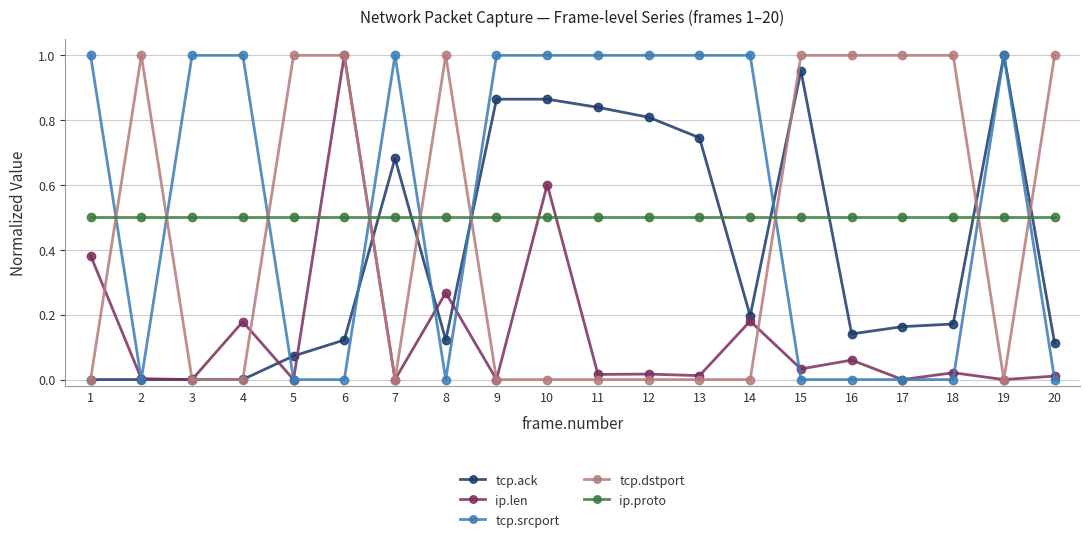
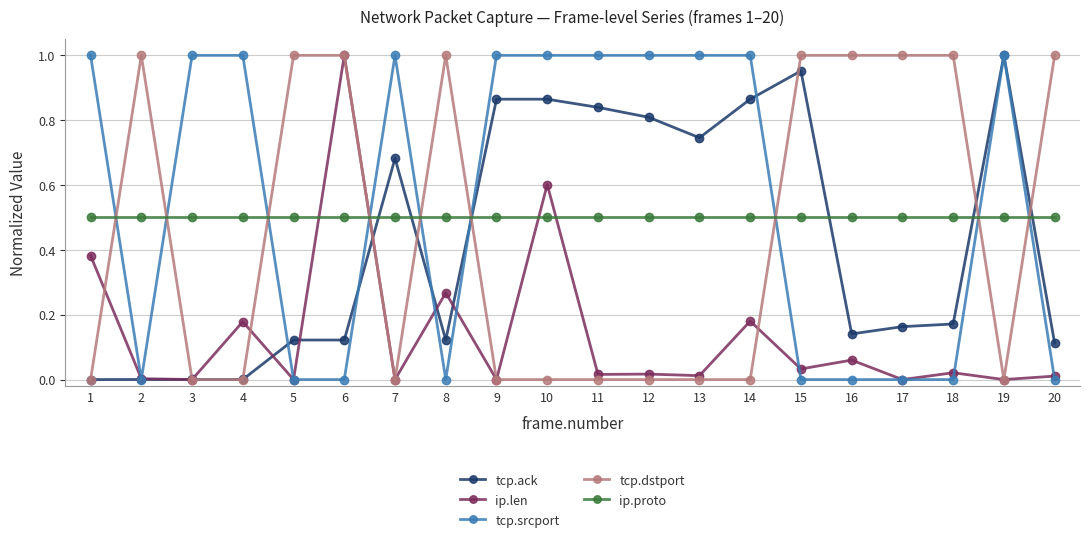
  {
    "tcp.ack": {
-     "5": 0.07,
+     "5": 0.12,
      "6": 0.12,
      "7": 0.68,
      "8": 0.12,
      "9": 0.86,
      "10": 0.86,
      "11": 0.84,
      "12": 0.81,
      "13": 0.75,
-     "14": 0.20,
+     "14": 0.86,
      "15": 0.95,
      "16": 0.14,
      "17": 0.16,
      "18": 0.17,
      "20": 0.11
    },
    "ip.len": {
      "1": 0.38,
      "4": 0.18,
      "8": 0.27,
      "10": 0.60,
      "11": 0.02,
      "12": 0.02,
      "13": 0.01,
      "14": 0.18,
      "15": 0.03,
      "16": 0.06,
      "18": 0.02,
      "20": 0.01
    },
    "tcp.srcport": {
      "1": 1.00,
      "3": 1.00,
      "4": 1.00,
      "6": 0.00,
      "7": 1.00,
      "8": 0.00,
      "9": 1.00,
      "10": 1.00,
      "11": 1.00,
      "12": 1.00,
      "13": 1.00,
      "14": 1.00,
      "15": 0.00,
      "16": 0.00,
      "18": 0.00,
      "20": 0.00
    },
    "tcp.dstport": {
      "2": 1.00,
      "5": 1.00,
      "8": 1.00,
      "10": 0.00,
      "11": 0.00,
      "12": 0.00,
      "13": 0.00,
      "14": 0.00,
      "15": 1.00,
      "16": 1.00,
      "17": 1.00,
      "18": 1.00,
      "20": 1.00
    },
    "ip.proto": {
      "1": 0.50,
      "2": 0.50,
      "3": 0.50,
      "4": 0.50,
      "5": 0.50,
      "6": 0.50,
      "7": 0.50,
      "8": 0.50,
      "9": 0.50,
      "10": 0.50,
      "11": 0.50,
      "12": 0.50,
      "13": 0.50,
      "14": 0.50,
      "15": 0.50,
      "16": 0.50,
      "17": 0.50,
      "18": 0.50,
      "19": 0.50,
      "20": 0.50
    }
  }
